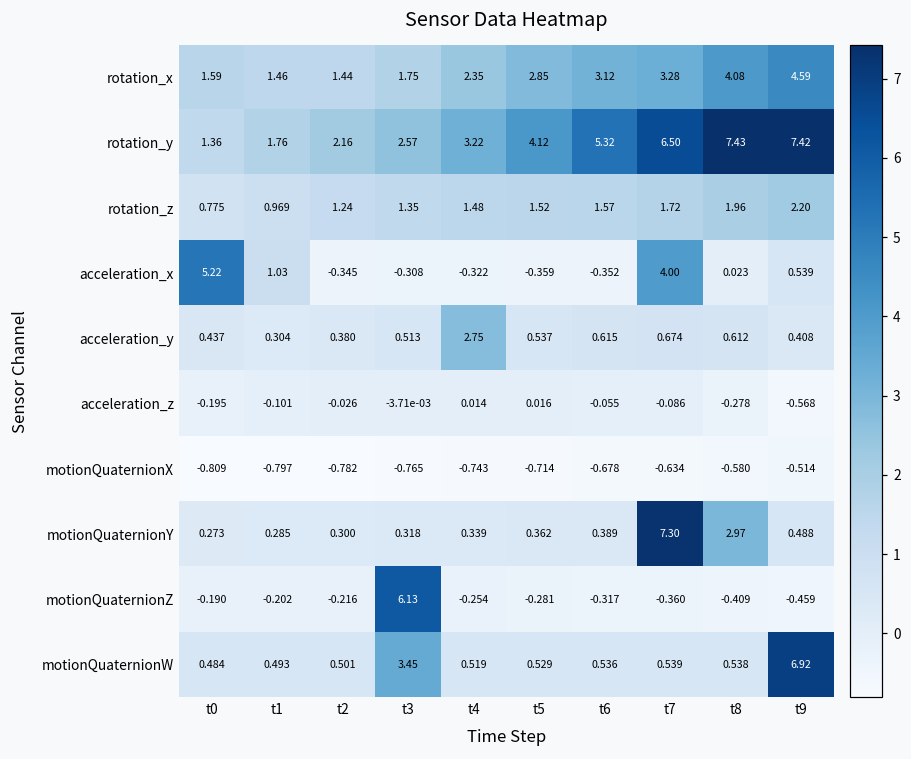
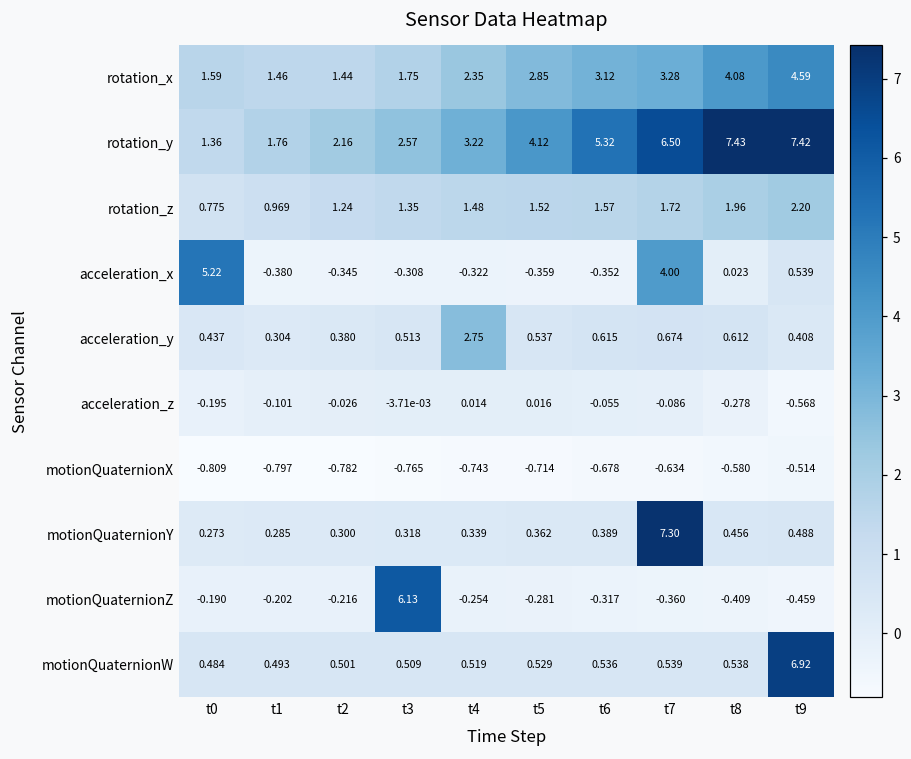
  {
    "rotation_x": {
      "t0": "1.59",
      "t1": "1.46",
      "t2": "1.44",
      "t3": "1.75",
      "t4": "2.35",
      "t5": "2.85",
      "t6": "3.12",
      "t7": "3.28",
      "t8": "4.08",
      "t9": "4.59"
    },
    "rotation_y": {
      "t0": "1.36",
      "t1": "1.76",
      "t2": "2.16",
      "t3": "2.57",
      "t4": "3.22",
      "t5": "4.12",
      "t6": "5.32",
      "t7": "6.50",
      "t8": "7.43",
      "t9": "7.42"
    },
    "rotation_z": {
      "t0": "0.775",
      "t1": "0.969",
      "t2": "1.24",
      "t3": "1.35",
      "t4": "1.48",
      "t5": "1.52",
      "t6": "1.57",
      "t7": "1.72",
      "t8": "1.96",
      "t9": "2.20"
    },
    "acceleration_x": {
      "t0": "5.22",
-     "t1": "1.03",
+     "t1": "-0.380",
      "t2": "-0.345",
      "t3": "-0.308",
      "t4": "-0.322",
      "t5": "-0.359",
      "t6": "-0.352",
      "t7": "4.00",
      "t8": "0.023",
      "t9": "0.539"
    },
    "acceleration_y": {
      "t0": "0.437",
      "t1": "0.304",
      "t2": "0.380",
      "t3": "0.513",
      "t4": "2.75",
      "t5": "0.537",
      "t6": "0.615",
      "t7": "0.674",
      "t8": "0.612",
      "t9": "0.408"
    },
    "acceleration_z": {
      "t0": "-0.195",
      "t1": "-0.101",
      "t2": "-0.026",
      "t3": "-3.71e-03",
      "t4": "0.014",
      "t5": "0.016",
      "t6": "-0.055",
      "t7": "-0.086",
      "t8": "-0.278",
      "t9": "-0.568"
    },
    "motionQuaternionX": {
      "t0": "-0.809",
      "t1": "-0.797",
      "t2": "-0.782",
      "t3": "-0.765",
      "t4": "-0.743",
      "t5": "-0.714",
      "t6": "-0.678",
      "t7": "-0.634",
      "t8": "-0.580",
      "t9": "-0.514"
    },
    "motionQuaternionY": {
      "t0": "0.273",
      "t1": "0.285",
      "t2": "0.300",
      "t3": "0.318",
      "t4": "0.339",
      "t5": "0.362",
      "t6": "0.389",
      "t7": "7.30",
-     "t8": "2.97",
+     "t8": "0.456",
      "t9": "0.488"
    },
    "motionQuaternionZ": {
      "t0": "-0.190",
      "t1": "-0.202",
      "t2": "-0.216",
      "t3": "6.13",
      "t4": "-0.254",
      "t5": "-0.281",
      "t6": "-0.317",
      "t7": "-0.360",
      "t8": "-0.409",
      "t9": "-0.459"
    },
    "motionQuaternionW": {
      "t0": "0.484",
      "t1": "0.493",
      "t2": "0.501",
-     "t3": "3.45",
+     "t3": "0.509",
      "t4": "0.519",
      "t5": "0.529",
      "t6": "0.536",
      "t7": "0.539",
      "t8": "0.538",
      "t9": "6.92"
    }
  }
